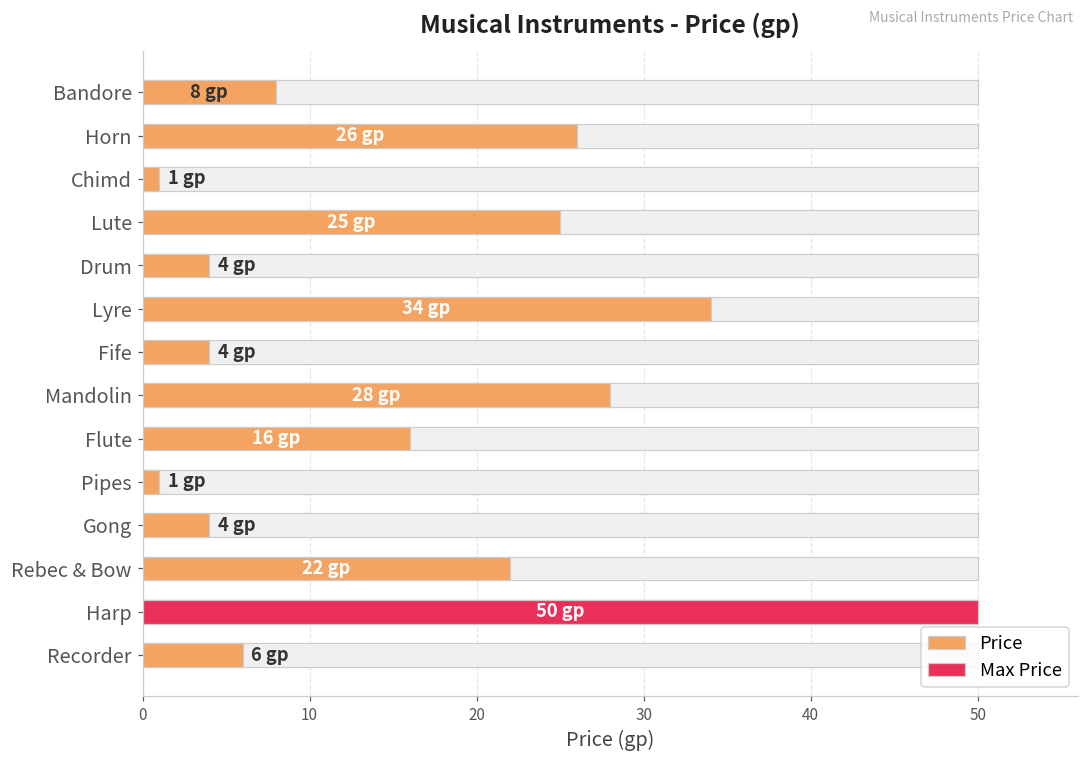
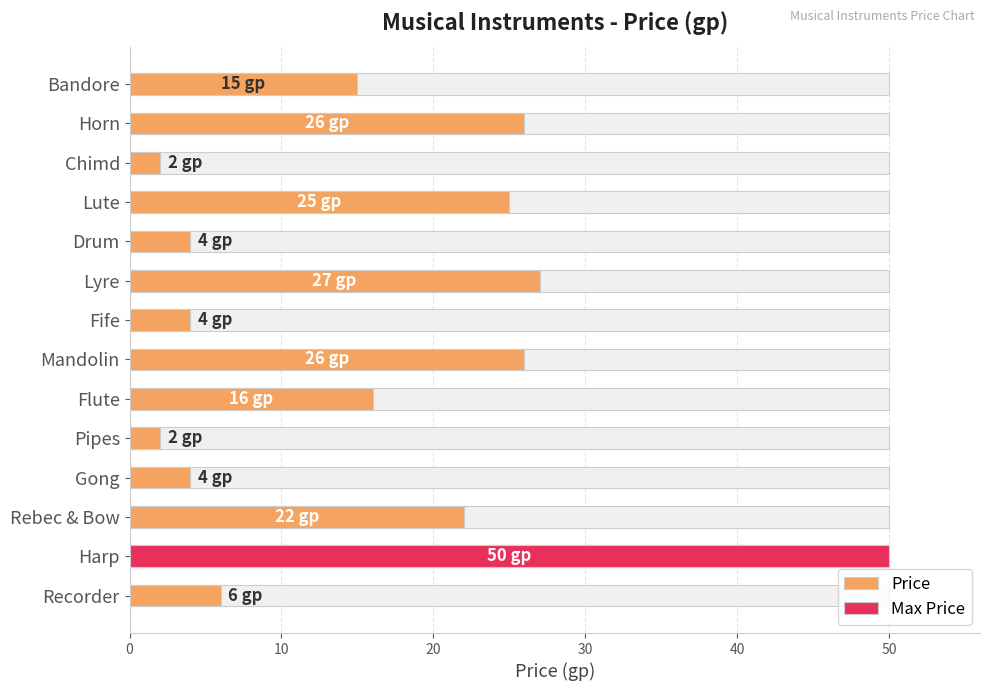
  {
    "Price": {
-     "Bandore": 8,
-     "Chimd": 1,
-     "Lyre": 34,
-     "Mandolin": 28,
-     "Pipes": 1,
+     "Bandore": 15,
+     "Chimd": 2,
+     "Lyre": 27,
+     "Mandolin": 26,
+     "Pipes": 2,
      "Harp": 50
    },
    "Max Price": {
      "Harp": 50
    }
  }
